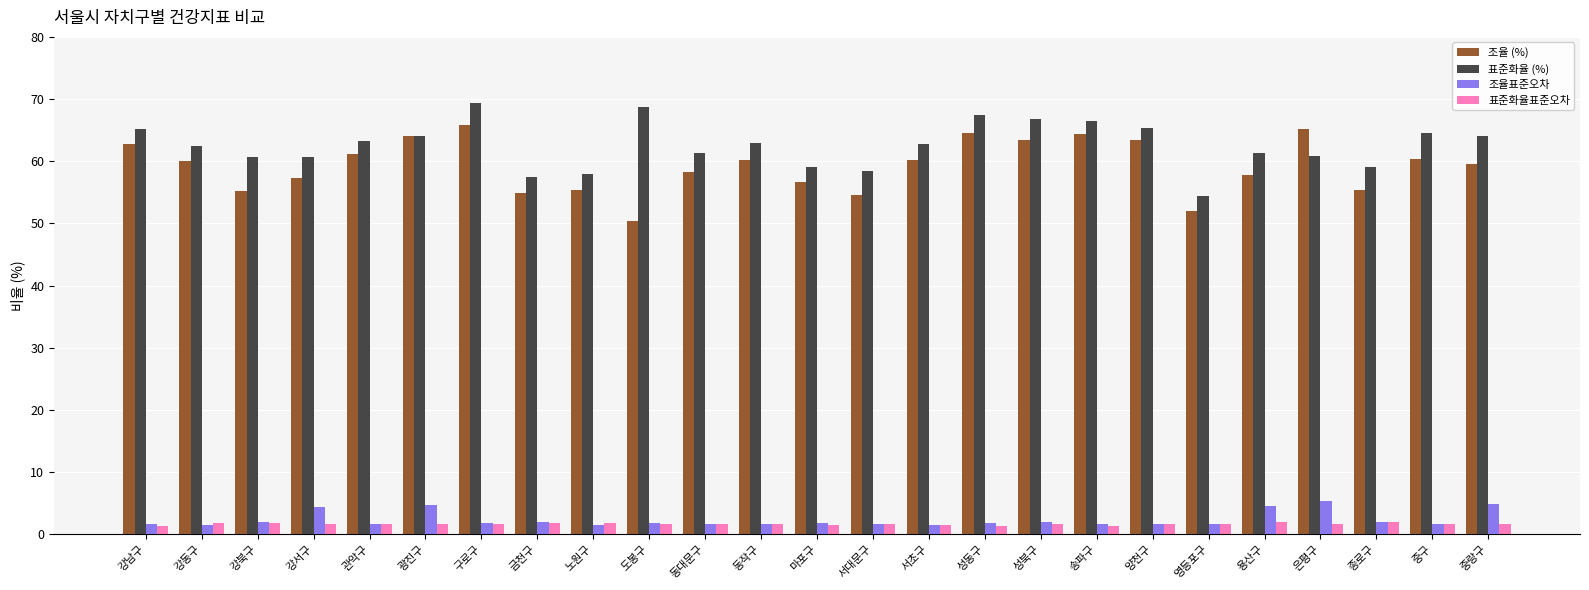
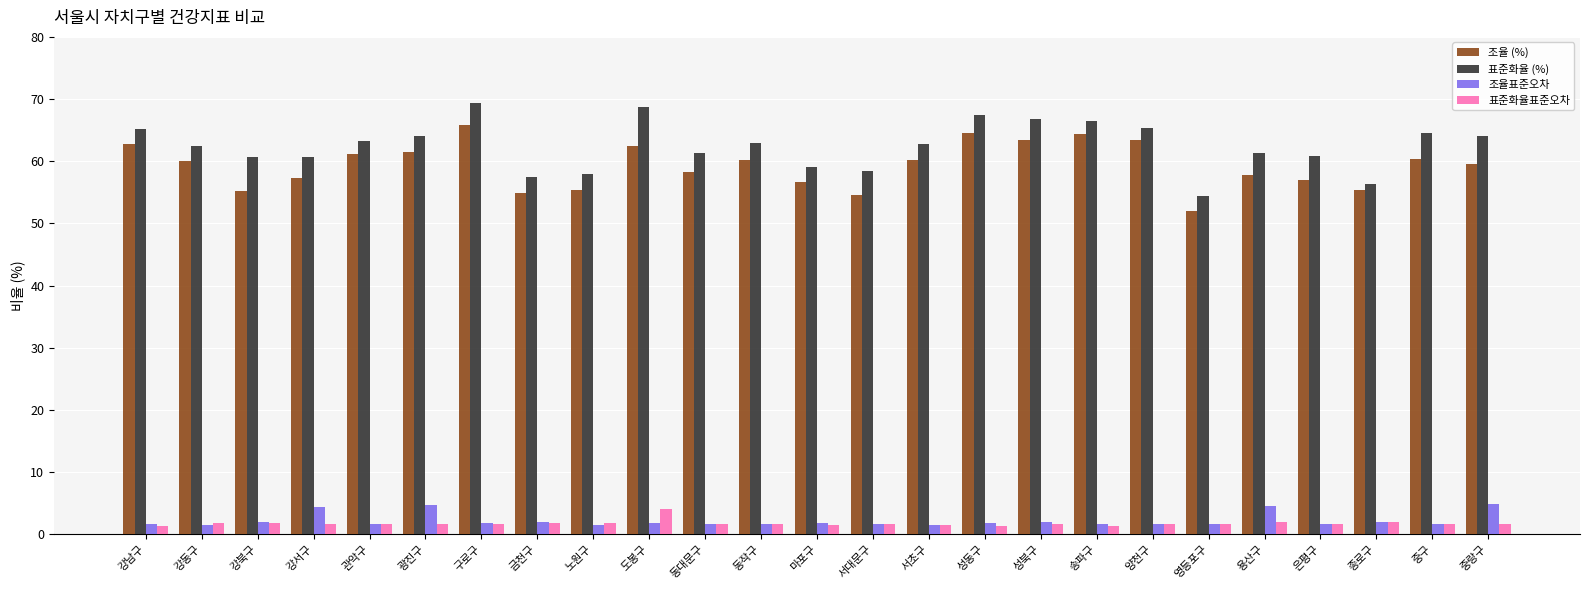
  {
    "조율 (%)": {
      "강남구": 63,
      "강동구": 60,
      "강북구": 55,
      "강서구": 57,
      "관악구": 61,
-     "광진구": 64,
+     "광진구": 62,
      "구로구": 66,
      "금천구": 55,
      "노원구": 55,
-     "도봉구": 50,
+     "도봉구": 63,
      "동대문구": 58,
      "동작구": 60,
      "마포구": 57,
      "서대문구": 55,
      "서초구": 60,
      "성동구": 65,
      "성북구": 63,
      "송파구": 64,
      "양천구": 63,
      "영등포구": 52,
      "용산구": 58,
-     "은평구": 65,
+     "은평구": 57,
      "종로구": 55,
      "중구": 60,
      "중랑구": 60
    },
    "표준화율 (%)": {
      "강남구": 65,
      "강동구": 63,
      "강북구": 61,
      "강서구": 61,
      "관악구": 63,
      "광진구": 64,
      "구로구": 69,
      "금천구": 58,
      "노원구": 58,
      "도봉구": 69,
      "동대문구": 61,
      "동작구": 63,
      "마포구": 59,
      "서대문구": 58,
      "서초구": 63,
      "성동구": 68,
      "성북구": 67,
      "송파구": 66,
      "양천구": 65,
      "영등포구": 54,
      "용산구": 61,
      "은평구": 61,
-     "종로구": 59,
+     "종로구": 56,
      "중구": 65,
      "중랑구": 64
    },
    "조율표준오차": {
      "강남구": 2,
      "강동구": 2,
      "강북구": 2,
      "강서구": 4,
      "관악구": 2,
      "광진구": 5,
      "구로구": 2,
      "금천구": 2,
      "노원구": 2,
      "도봉구": 2,
      "동대문구": 2,
      "동작구": 2,
      "마포구": 2,
      "서대문구": 2,
      "서초구": 2,
      "성동구": 2,
      "성북구": 2,
      "송파구": 2,
      "양천구": 2,
      "영등포구": 2,
      "용산구": 5,
-     "은평구": 5,
+     "은평구": 2,
      "종로구": 2,
      "중구": 2,
      "중랑구": 5
    },
    "표준화율표준오차": {
      "강남구": 1,
      "강동구": 2,
      "강북구": 2,
      "강서구": 2,
      "관악구": 2,
      "광진구": 2,
      "구로구": 2,
      "금천구": 2,
      "노원구": 2,
-     "도봉구": 2,
+     "도봉구": 4,
      "동대문구": 2,
      "동작구": 2,
      "마포구": 2,
      "서대문구": 2,
      "서초구": 2,
      "성동구": 1,
      "성북구": 2,
      "송파구": 1,
      "양천구": 2,
      "영등포구": 2,
      "용산구": 2,
      "은평구": 2,
      "종로구": 2,
      "중구": 2,
      "중랑구": 2
    }
  }
